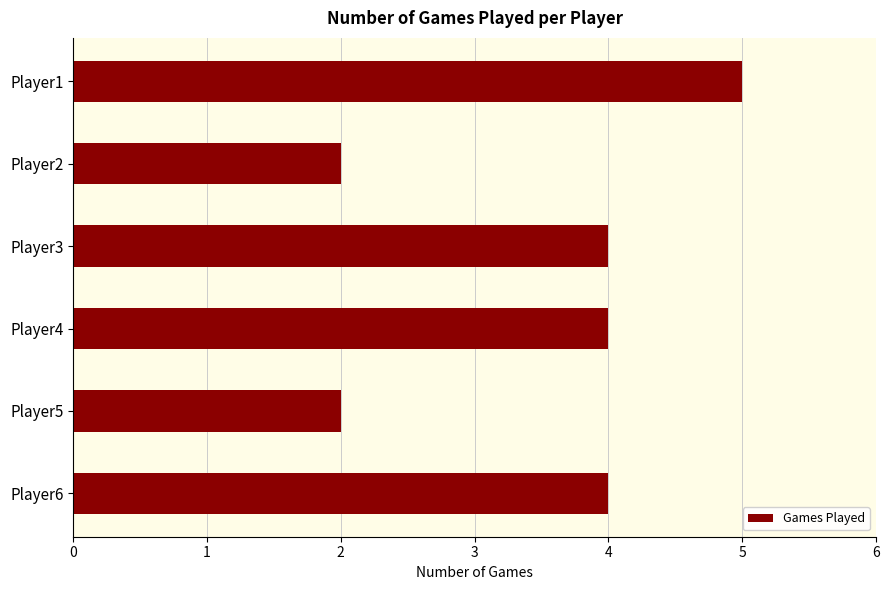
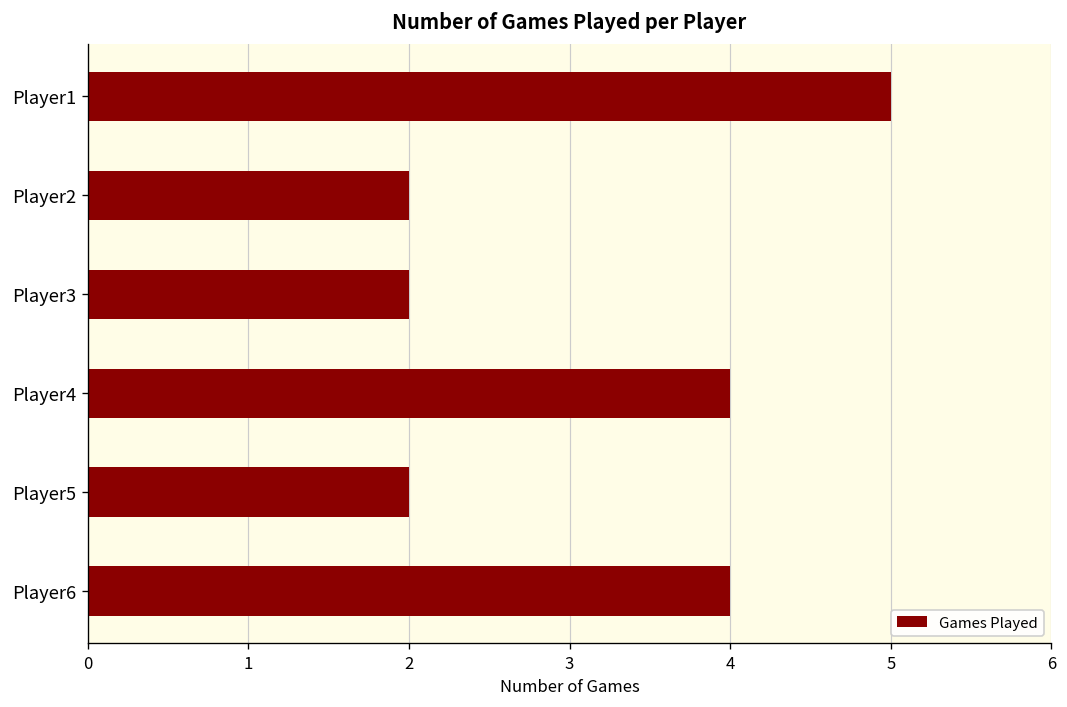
  {
    "Player1": 5,
    "Player2": 2,
-   "Player3": 4,
+   "Player3": 2,
    "Player4": 4,
    "Player5": 2,
    "Player6": 4
  }
